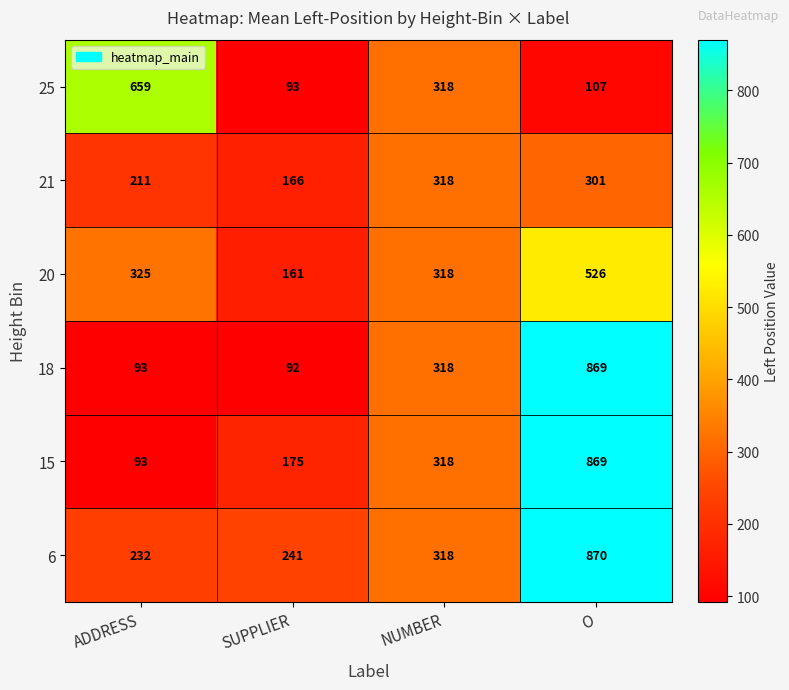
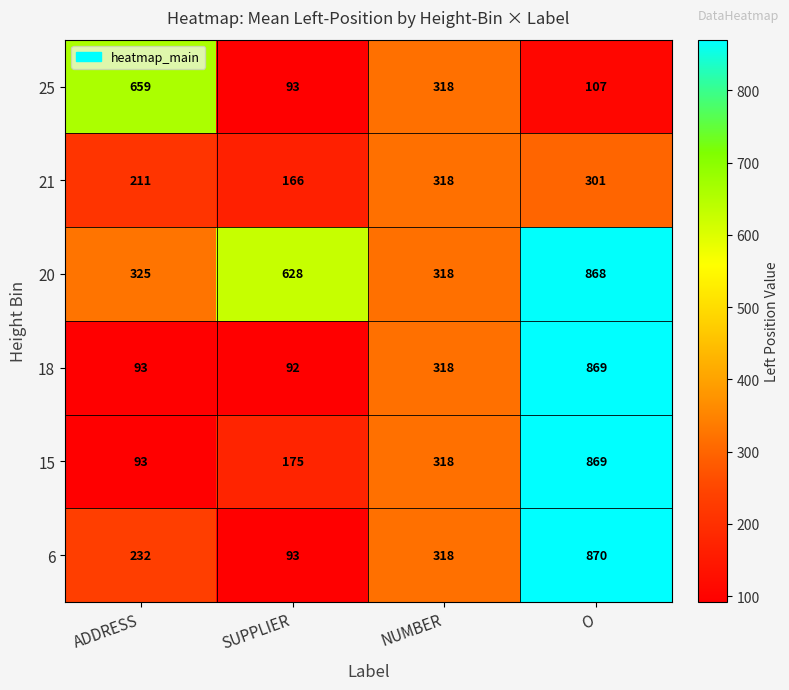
  {
    "25": {
      "ADDRESS": 659,
      "SUPPLIER": 93,
      "NUMBER": 318,
      "O": 107
    },
    "21": {
      "ADDRESS": 211,
      "SUPPLIER": 166,
      "NUMBER": 318,
      "O": 301
    },
    "20": {
      "ADDRESS": 325,
-     "SUPPLIER": 161,
+     "SUPPLIER": 628,
      "NUMBER": 318,
-     "O": 526
+     "O": 868
    },
    "18": {
      "ADDRESS": 93,
      "SUPPLIER": 92,
      "NUMBER": 318,
      "O": 869
    },
    "15": {
      "ADDRESS": 93,
      "SUPPLIER": 175,
      "NUMBER": 318,
      "O": 869
    },
    "6": {
      "ADDRESS": 232,
-     "SUPPLIER": 241,
+     "SUPPLIER": 93,
      "NUMBER": 318,
      "O": 870
    }
  }
